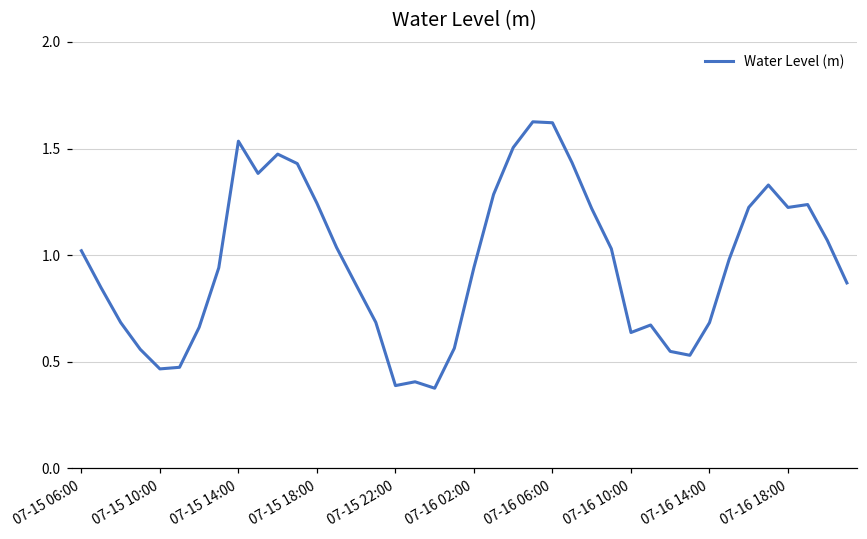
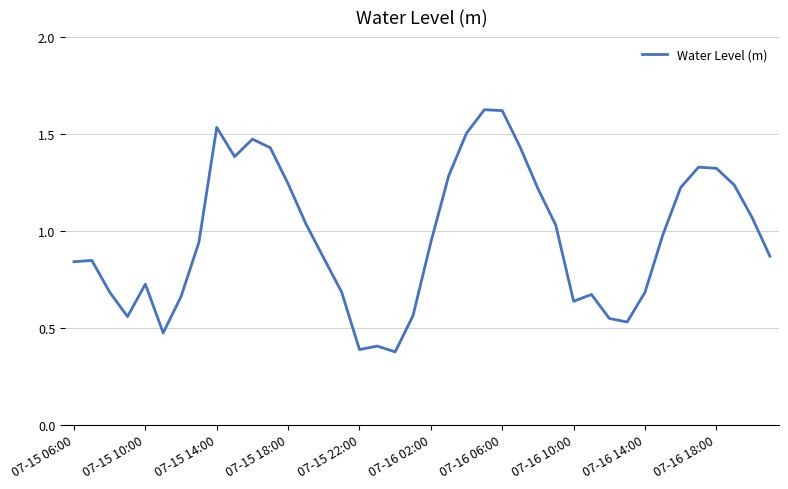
  {
-   "07-15 06:00": 1.02,
-   "07-15 10:00": 0.47,
+   "07-15 06:00": 0.84,
+   "07-15 10:00": 0.73,
    "07-15 14:00": 1.53,
    "07-15 18:00": 1.24,
    "07-15 22:00": 0.39,
    "07-16 02:00": 0.94,
    "07-16 06:00": 1.62,
    "07-16 10:00": 0.64,
    "07-16 14:00": 0.68,
-   "07-16 18:00": 1.22
+   "07-16 18:00": 1.32
  }
